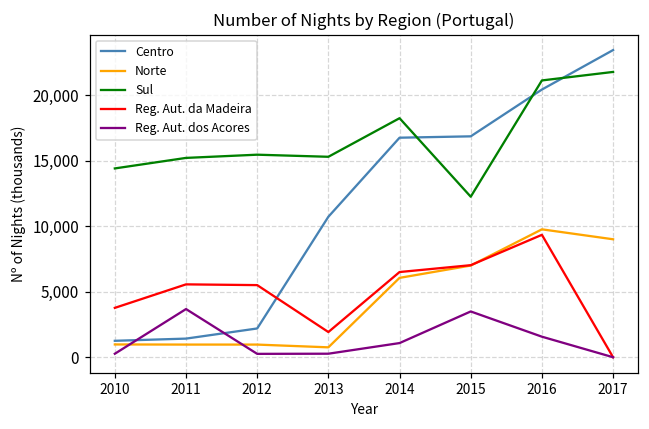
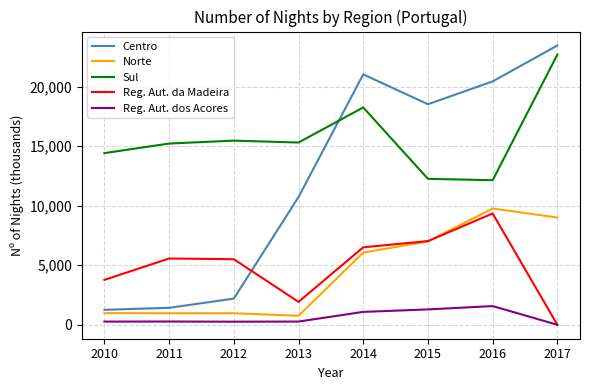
  {
    "Centro": {
      "2010": "1,300",
      "2011": "1,400",
      "2012": "2,200",
      "2013": "10,700",
-     "2014": "16,800",
-     "2015": "16,900",
+     "2014": "21,000",
+     "2015": "18,500",
      "2016": "20,400",
      "2017": "23,500"
    },
    "Norte": {
      "2010": "1,000",
      "2011": "1,000",
      "2012": "1,000",
      "2013": "800",
      "2014": "6,100",
      "2016": "9,800",
      "2017": "9,000"
    },
    "Sul": {
      "2010": "14,400",
      "2011": "15,200",
      "2012": "15,500",
      "2013": "15,300",
      "2014": "18,300",
      "2015": "12,300",
-     "2016": "21,100",
-     "2017": "21,800"
+     "2016": "12,100",
+     "2017": "22,700"
    },
    "Reg. Aut. da Madeira": {
      "2010": "3,800",
      "2011": "5,600",
      "2012": "5,500",
      "2013": "1,900",
      "2014": "6,500",
      "2016": "9,300"
    },
    "Reg. Aut. dos Acores": {
      "2010": "300",
-     "2011": "3,700",
+     "2011": "300",
      "2012": "300",
      "2013": "300",
      "2014": "1,100",
-     "2015": "3,500",
+     "2015": "1,300",
      "2016": "1,600"
    }
  }
